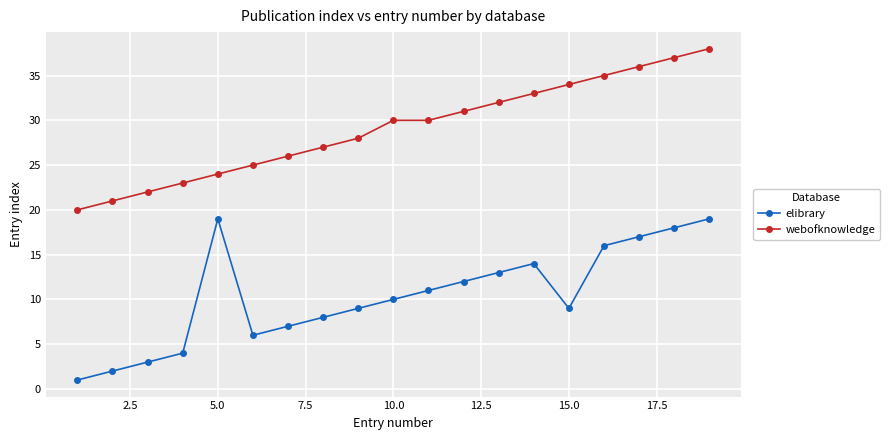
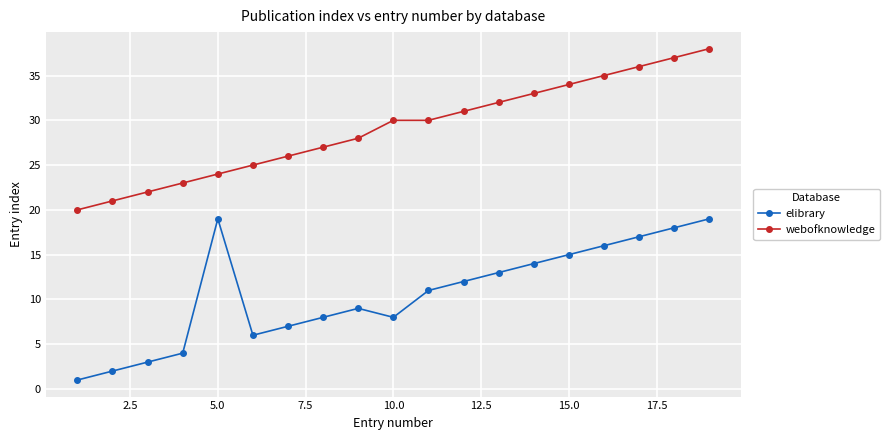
  {
    "elibrary": {
      "5.0": 19,
-     "10.0": 10,
-     "15.0": 9
+     "10.0": 8,
+     "15.0": 15
    },
    "webofknowledge": {
      "5.0": 24,
      "10.0": 30,
      "15.0": 34
    }
  }
